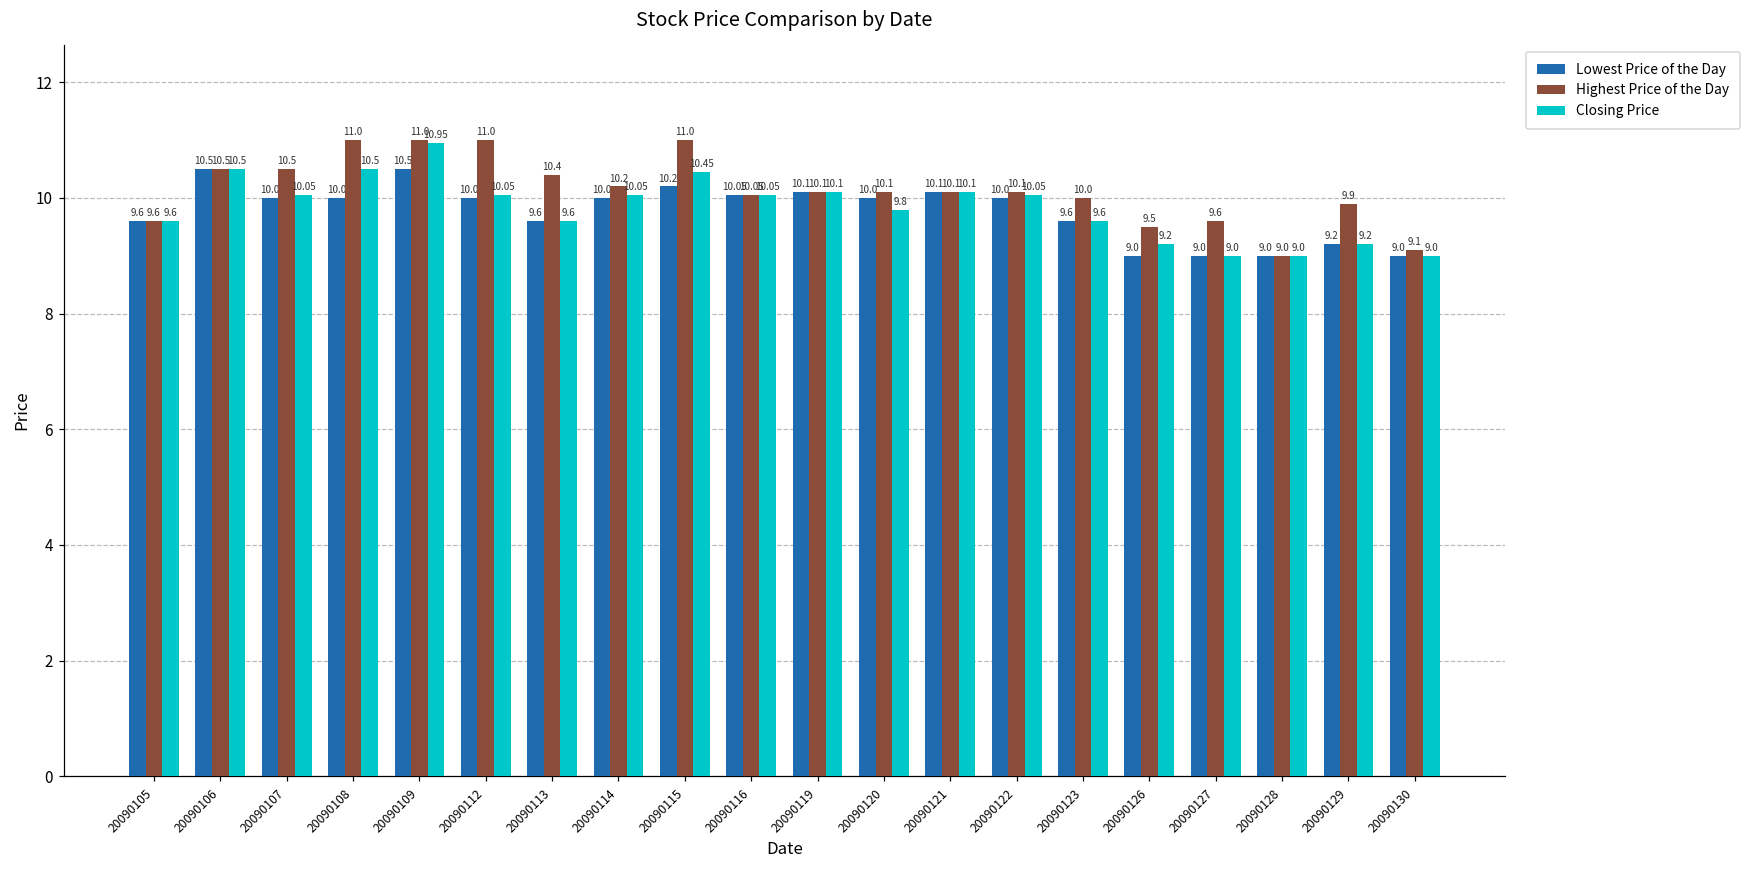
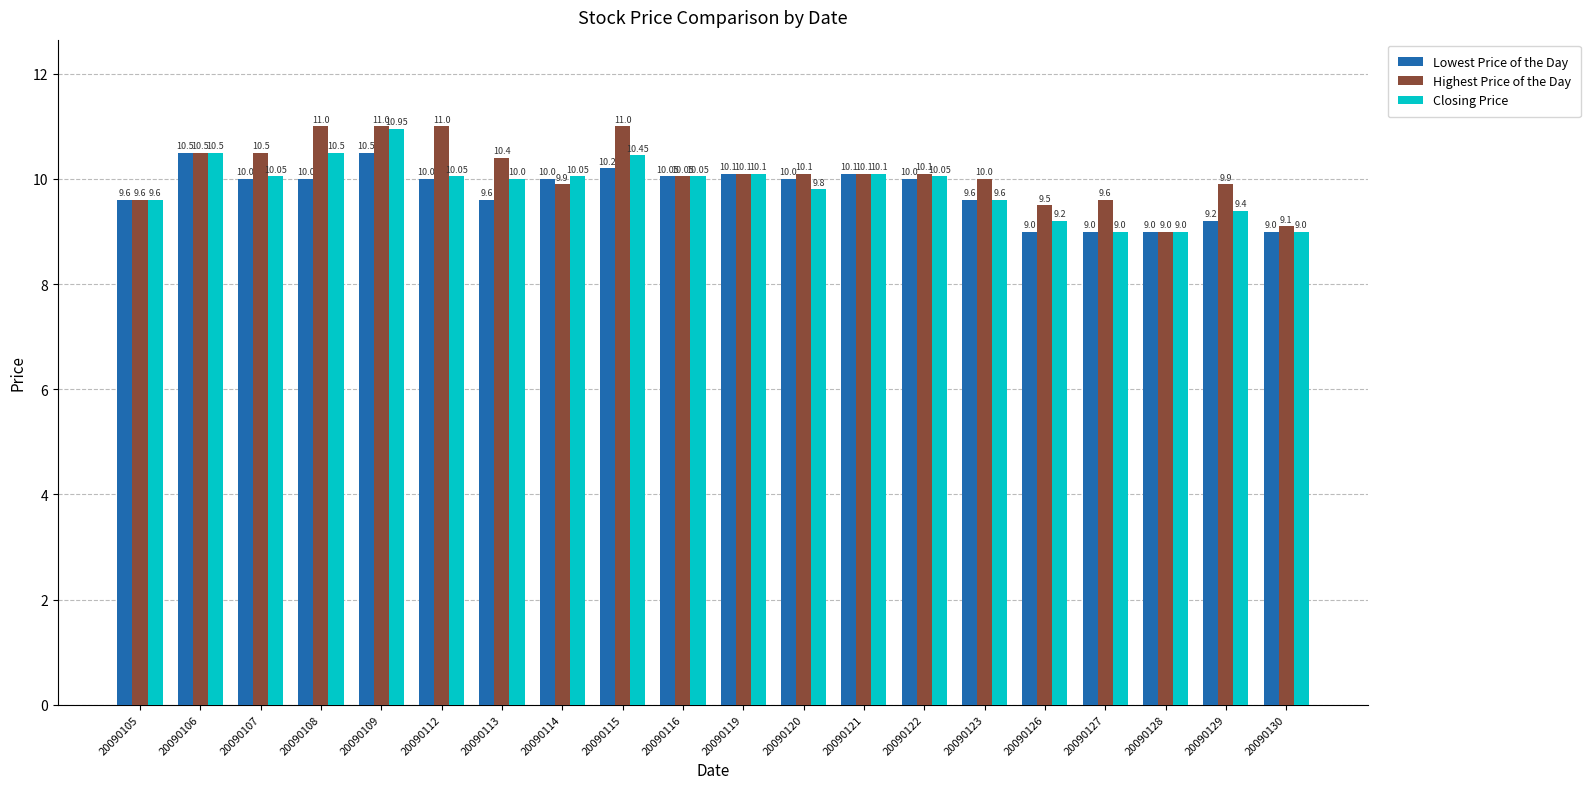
  {
    "Lowest Price of the Day": {
      "20090105": 9.6,
      "20090107": 10.0,
      "20090108": 10.0,
      "20090109": 10.5,
      "20090112": 10.0,
      "20090113": 9.6,
      "20090114": 10.0,
      "20090115": 10.2,
      "20090119": 10.1,
      "20090120": 10.0,
      "20090121": 10.1,
      "20090122": 10.0,
      "20090123": 9.6,
      "20090126": 9.0,
      "20090127": 9.0,
      "20090128": 9.0,
      "20090129": 9.2,
      "20090130": 9.0
    },
    "Highest Price of the Day": {
      "20090105": 9.6,
      "20090107": 10.5,
      "20090108": 11.0,
      "20090112": 11.0,
      "20090113": 10.4,
-     "20090114": 10.2,
+     "20090114": 9.9,
      "20090115": 11.0,
      "20090119": 10.1,
      "20090120": 10.1,
      "20090121": 10.1,
      "20090123": 10.0,
      "20090126": 9.5,
      "20090127": 9.6,
      "20090128": 9.0,
      "20090129": 9.9,
      "20090130": 9.1
    },
    "Closing Price": {
      "20090105": 9.6,
      "20090107": 10.05,
      "20090108": 10.5,
      "20090112": 10.05,
-     "20090113": 9.6,
+     "20090113": 10.0,
      "20090114": 10.05,
      "20090115": 10.45,
      "20090119": 10.1,
      "20090120": 9.8,
      "20090121": 10.1,
      "20090123": 9.6,
      "20090126": 9.2,
      "20090127": 9.0,
      "20090128": 9.0,
-     "20090129": 9.2,
+     "20090129": 9.4,
      "20090130": 9.0
    }
  }
